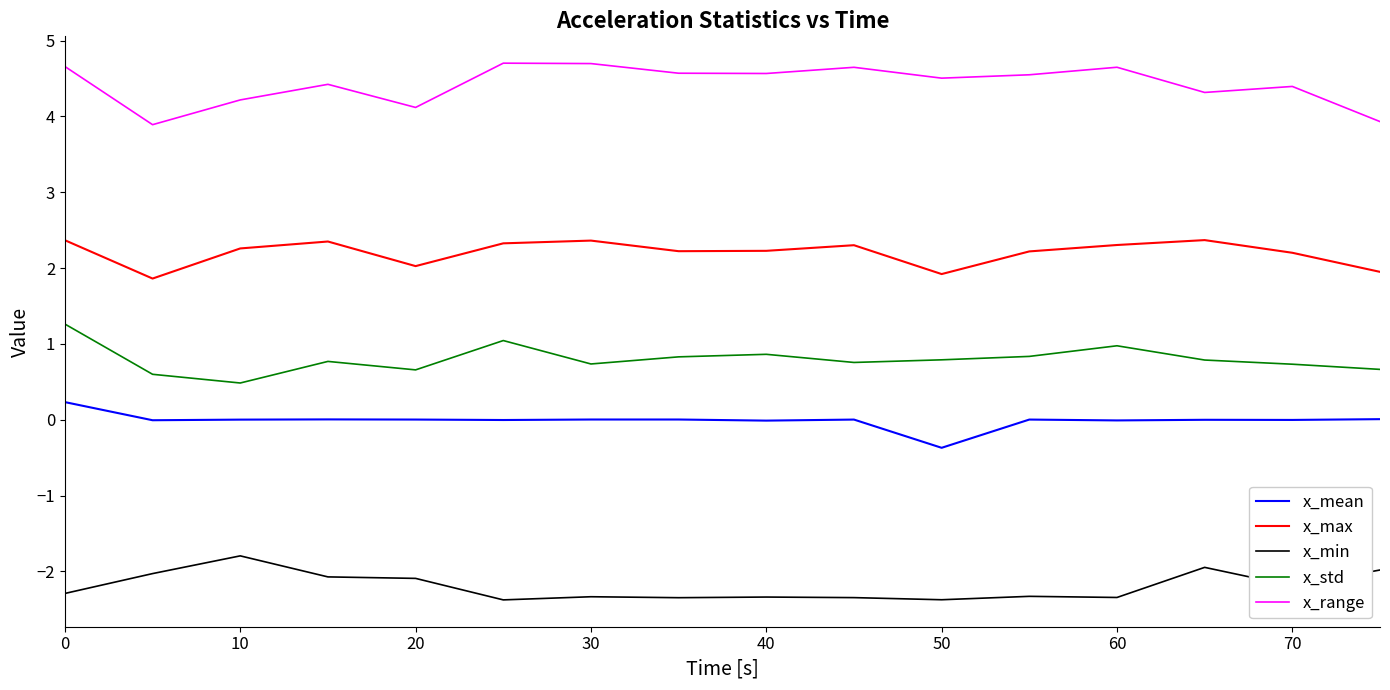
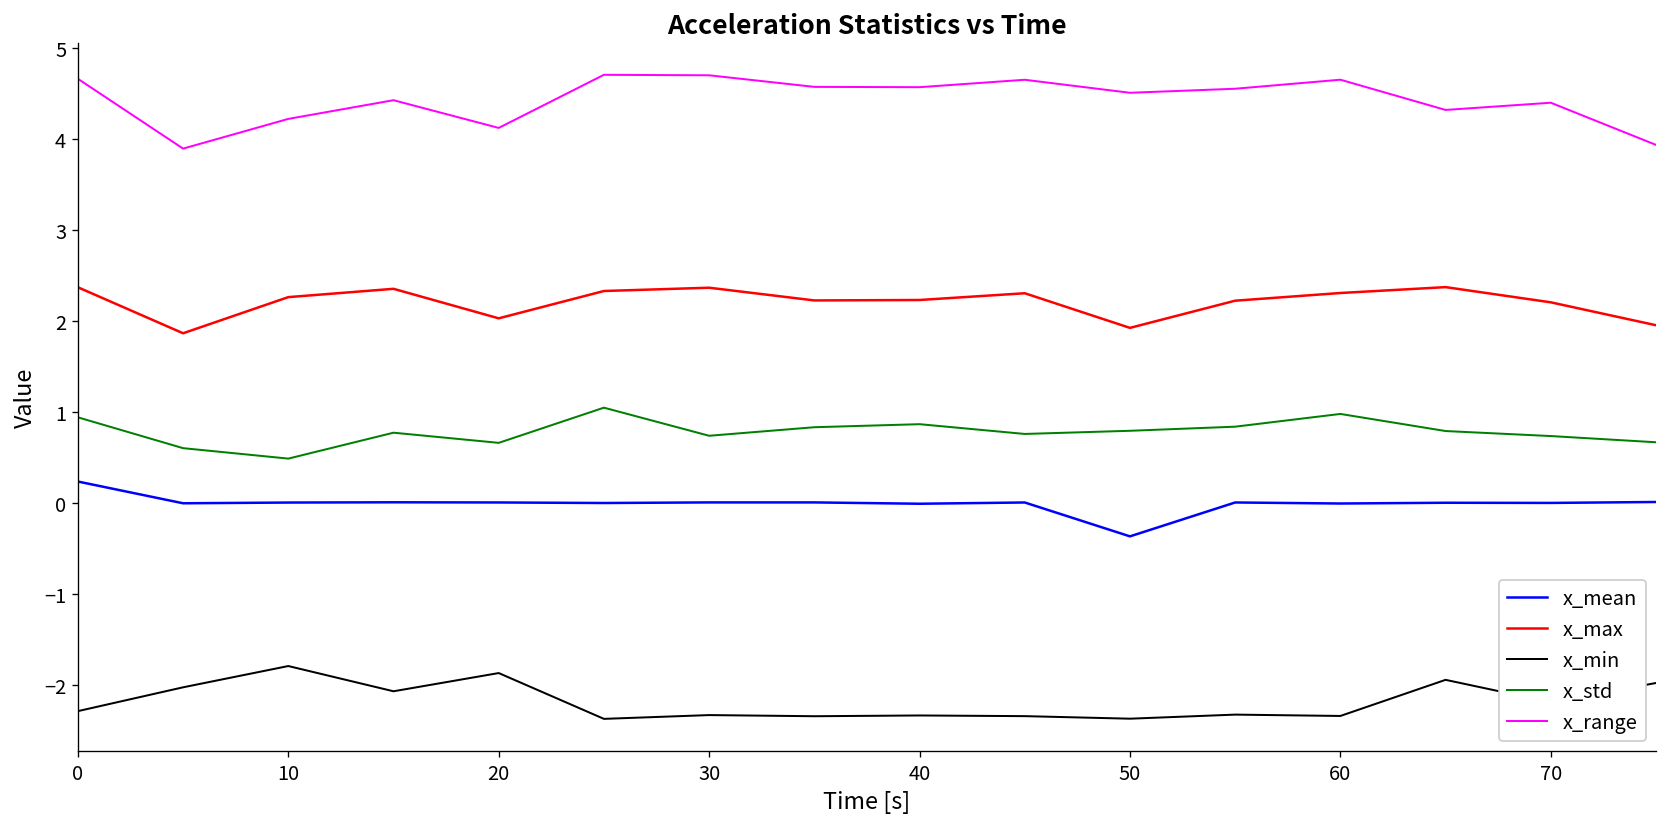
  {
    "x_mean": {
      "0": 0.2,
      "10": 0.0,
      "20": 0.0,
      "30": 0.0,
      "40": 0.0,
      "50": -0.4,
      "60": 0.0,
      "70": 0.0
    },
    "x_max": {
      "0": 2.4,
      "10": 2.3,
      "20": 2.0,
      "30": 2.4,
      "40": 2.2,
      "50": 1.9,
      "60": 2.3,
      "70": 2.2
    },
    "x_min": {
      "0": -2.3,
      "10": -1.8,
-     "20": -2.1,
+     "20": -1.9,
      "30": -2.3,
      "40": -2.3,
      "50": -2.4,
      "60": -2.3
    },
    "x_std": {
-     "0": 1.3,
+     "0": 0.9,
      "10": 0.5,
      "20": 0.7,
      "30": 0.7,
      "40": 0.9,
      "50": 0.8,
      "60": 1.0,
      "70": 0.7
    },
    "x_range": {
      "0": 4.7,
      "10": 4.2,
      "20": 4.1,
      "30": 4.7,
      "40": 4.6,
      "50": 4.5,
      "60": 4.6,
      "70": 4.4
    }
  }
